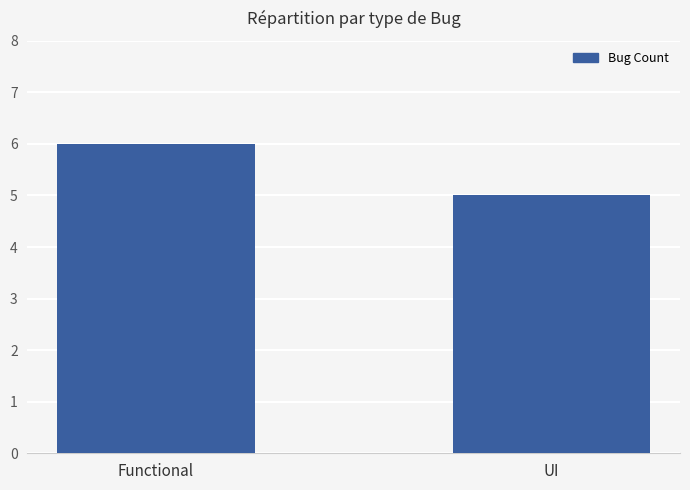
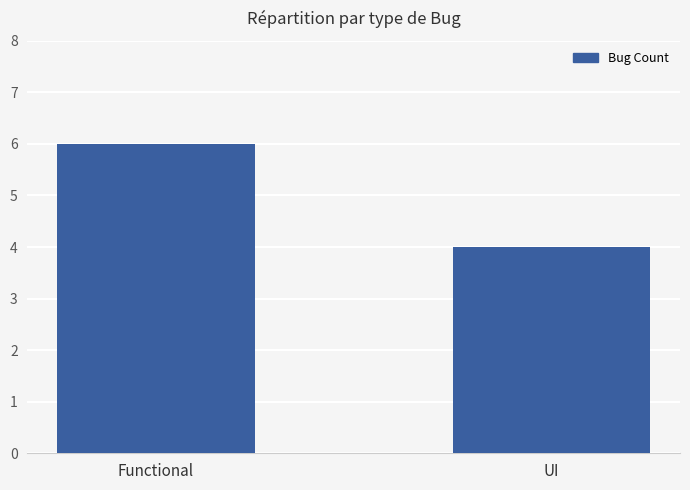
  {
    "Functional": 6,
-   "UI": 5
+   "UI": 4
  }
